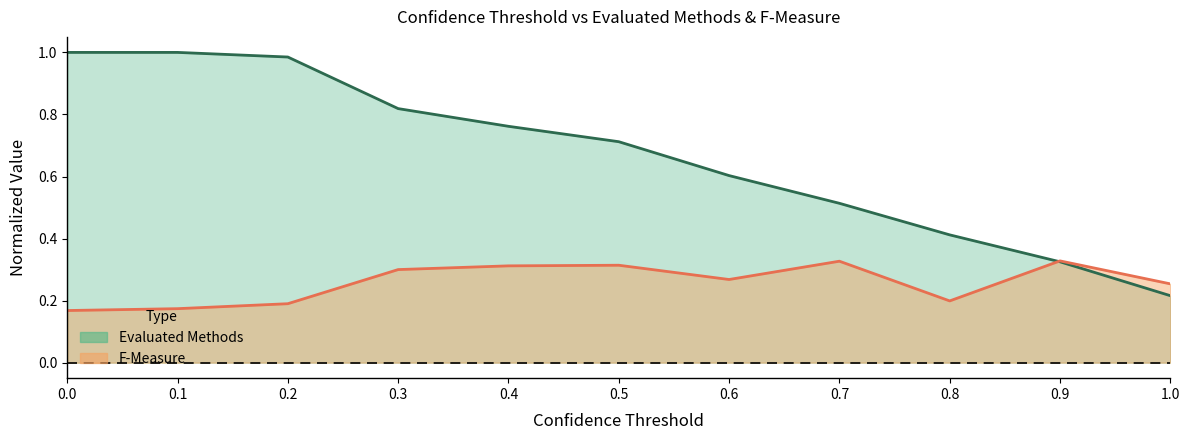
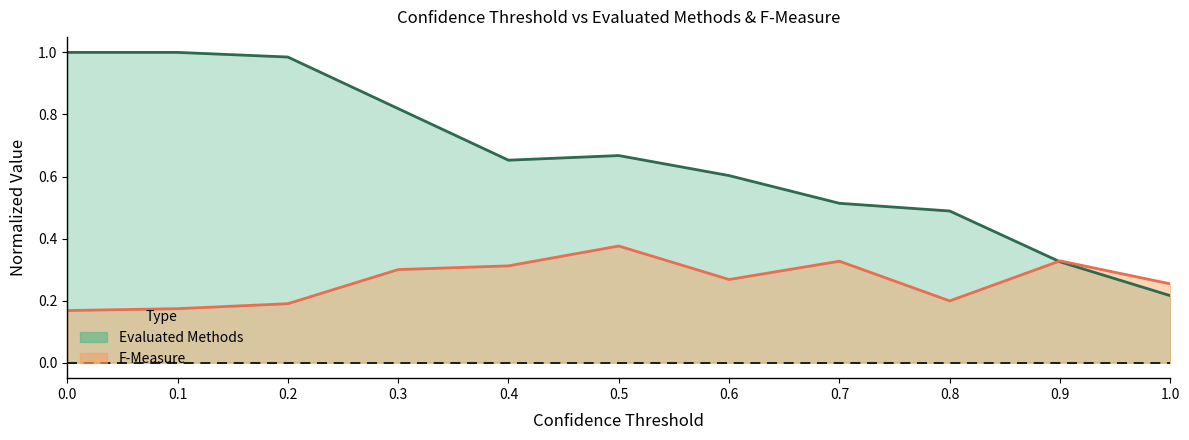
  {
    "Evaluated Methods": {
      "0.0": 1.00,
      "0.1": 1.00,
      "0.2": 0.99,
      "0.3": 0.82,
-     "0.4": 0.76,
-     "0.5": 0.71,
+     "0.4": 0.65,
+     "0.5": 0.67,
      "0.6": 0.60,
      "0.7": 0.51,
-     "0.8": 0.41,
+     "0.8": 0.49,
      "1.0": 0.22
    },
    "F-Measure": {
      "0.0": 0.17,
      "0.1": 0.17,
      "0.2": 0.19,
      "0.3": 0.30,
      "0.4": 0.31,
-     "0.5": 0.31,
+     "0.5": 0.38,
      "0.6": 0.27,
      "0.7": 0.33,
      "0.8": 0.20,
      "1.0": 0.25
    }
  }
